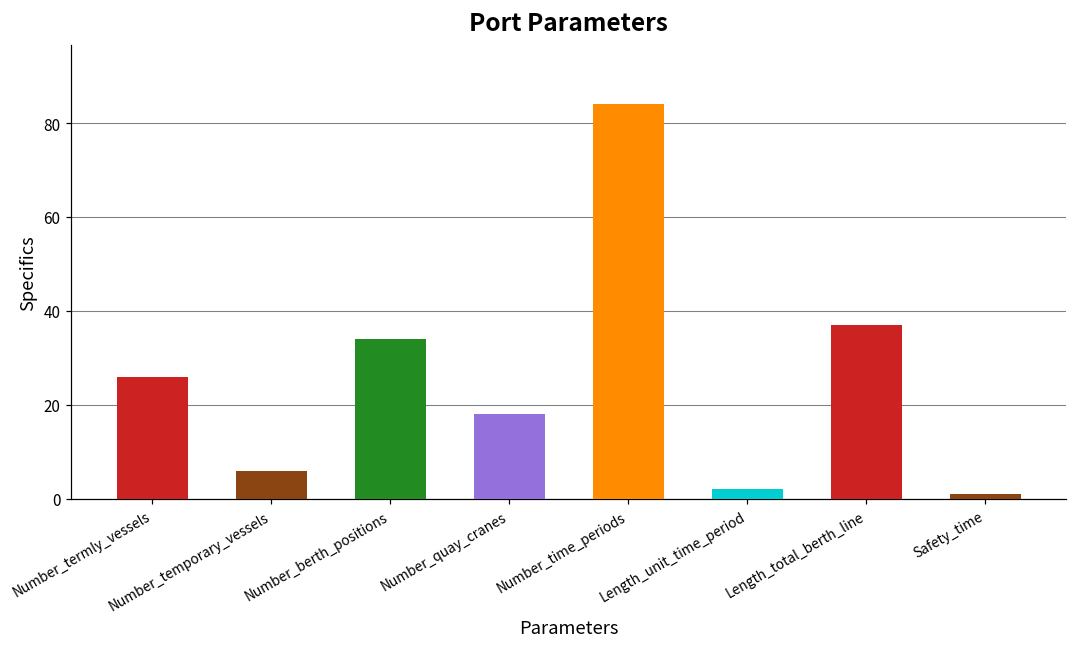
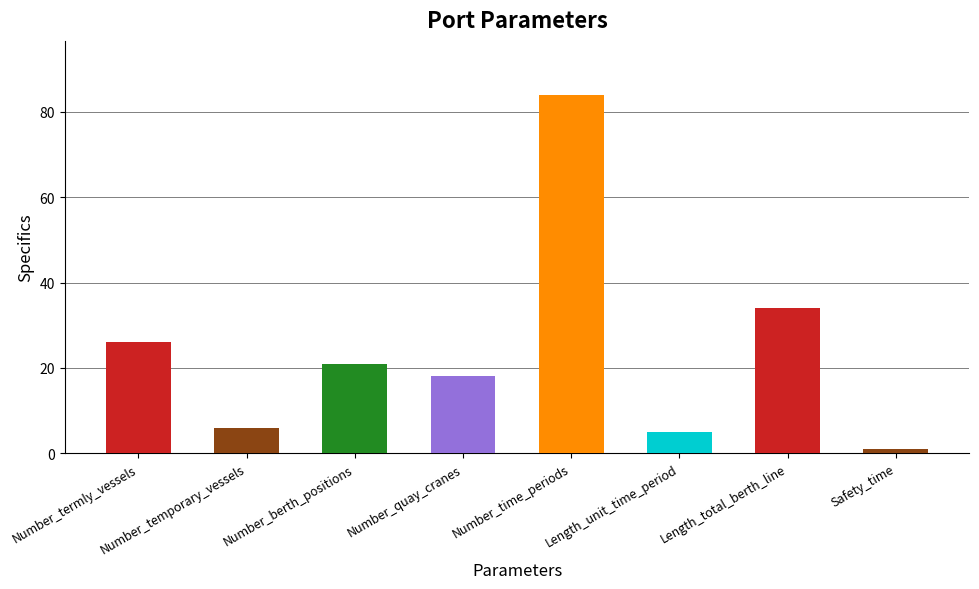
  {
    "Number_termly_vessels": 26,
    "Number_temporary_vessels": 6,
-   "Number_berth_positions": 34,
+   "Number_berth_positions": 21,
    "Number_quay_cranes": 18,
    "Number_time_periods": 84,
-   "Length_unit_time_period": 2,
-   "Length_total_berth_line": 37,
+   "Length_unit_time_period": 5,
+   "Length_total_berth_line": 34,
    "Safety_time": 1
  }
